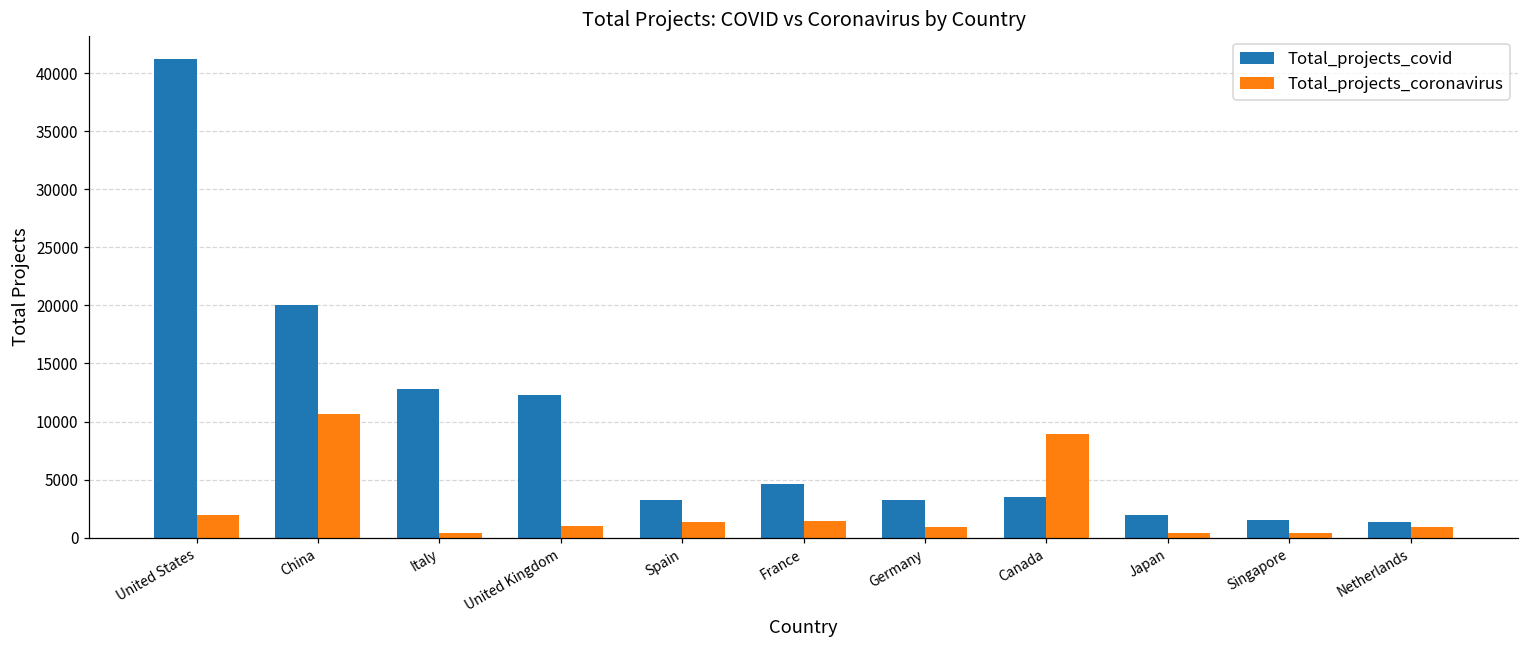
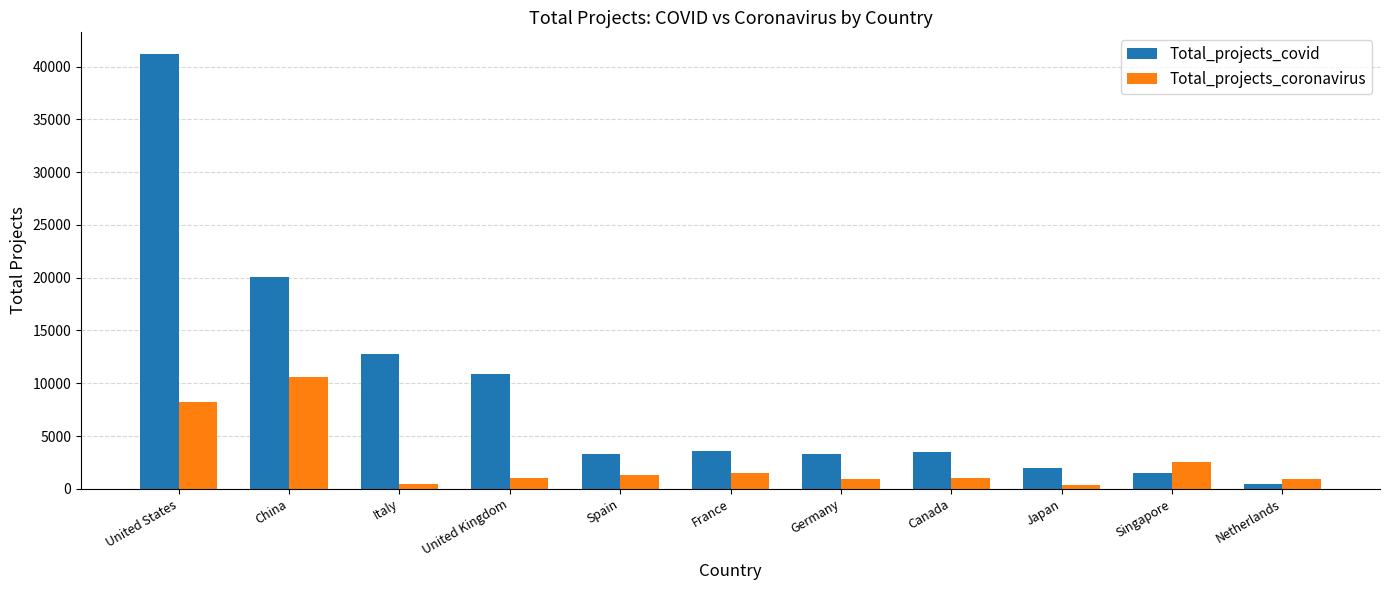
  {
    "Total_projects_covid": {
      "United States": 41200,
      "China": 20100,
      "Italy": 12800,
-     "United Kingdom": 12300,
+     "United Kingdom": 10900,
      "Spain": 3300,
-     "France": 4600,
+     "France": 3600,
      "Germany": 3300,
      "Canada": 3500,
      "Japan": 2000,
      "Singapore": 1500,
-     "Netherlands": 1400
+     "Netherlands": 400
    },
    "Total_projects_coronavirus": {
-     "United States": 1900,
+     "United States": 8200,
      "China": 10600,
      "Italy": 400,
      "United Kingdom": 1000,
      "Spain": 1300,
      "France": 1400,
      "Germany": 1000,
-     "Canada": 9000,
+     "Canada": 1100,
      "Japan": 400,
-     "Singapore": 400,
+     "Singapore": 2500,
      "Netherlands": 900
    }
  }
